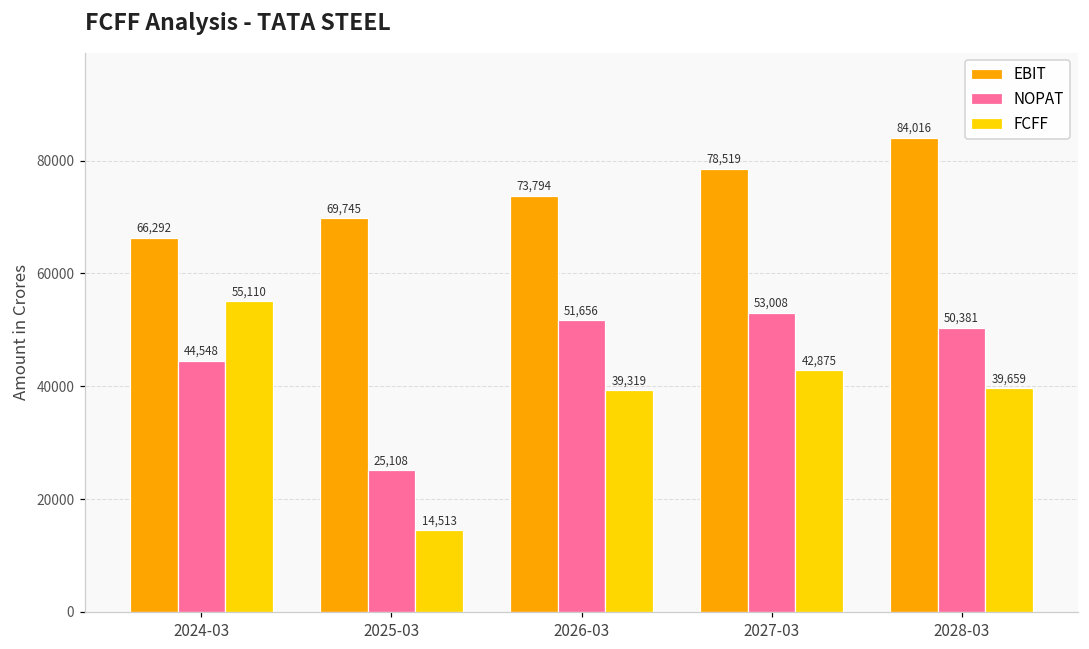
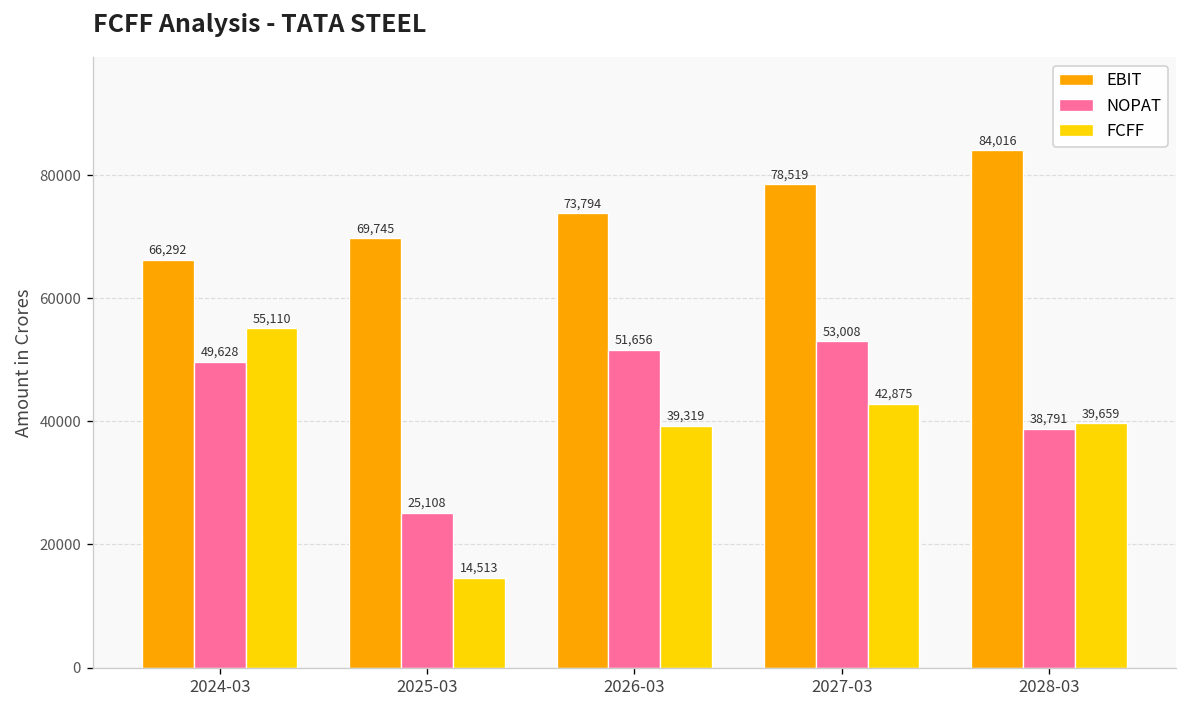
  {
    "NOPAT": {
-     "2024-03": "44,548",
+     "2024-03": "49,628",
      "2025-03": "25,108",
      "2026-03": "51,656",
      "2027-03": "53,008",
-     "2028-03": "50,381"
+     "2028-03": "38,791"
    }
  }
